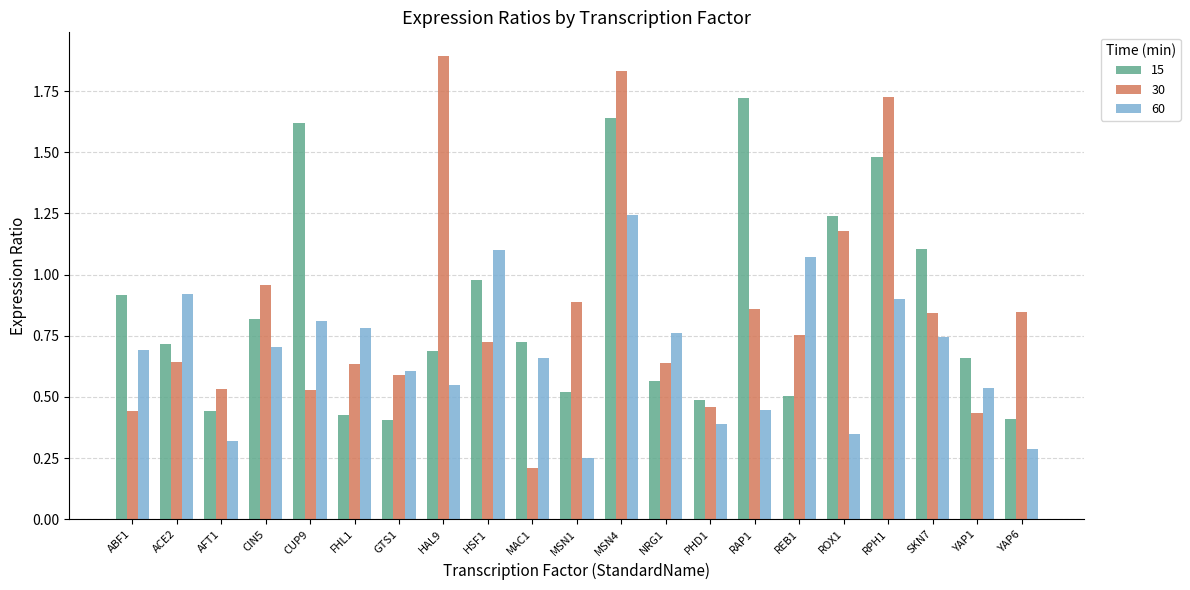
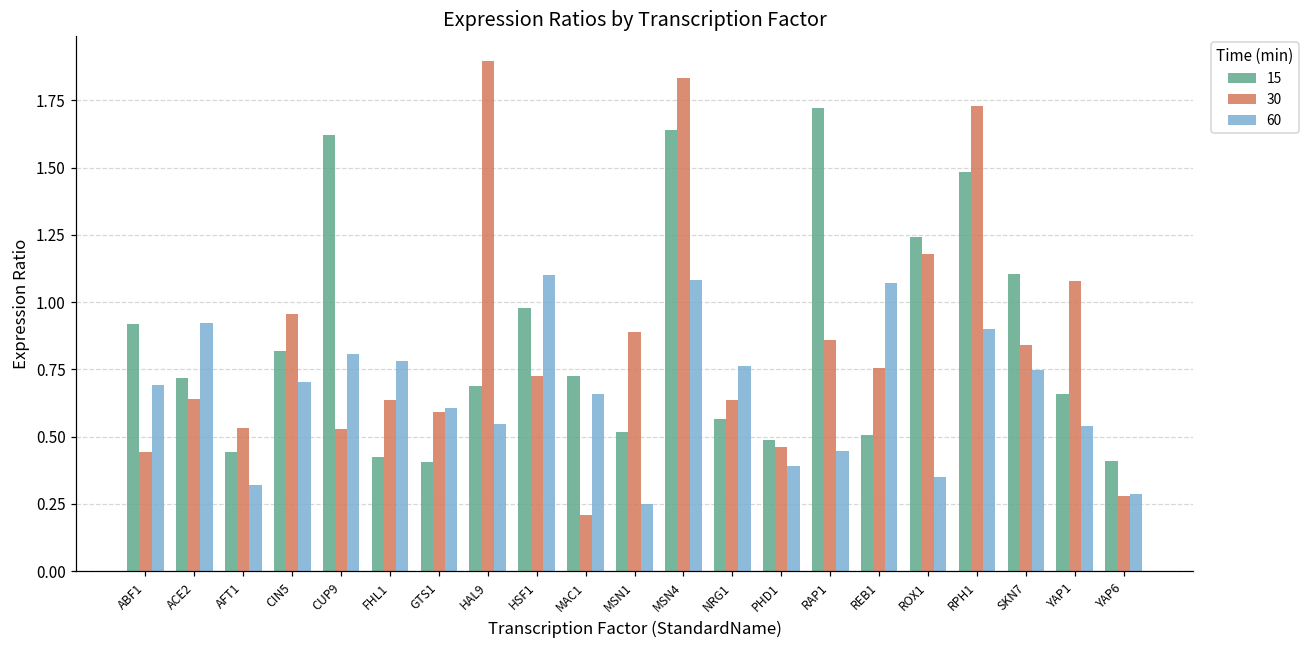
  {
    "15": {
      "ABF1": 0.92,
      "ACE2": 0.72,
      "AFT1": 0.44,
      "CIN5": 0.82,
      "CUP9": 1.62,
      "FHL1": 0.43,
      "GTS1": 0.40,
      "HAL9": 0.69,
      "HSF1": 0.98,
      "MAC1": 0.73,
      "MSN1": 0.52,
      "MSN4": 1.64,
      "NRG1": 0.56,
      "PHD1": 0.49,
      "RAP1": 1.72,
      "REB1": 0.50,
      "ROX1": 1.24,
      "RPH1": 1.48,
      "SKN7": 1.11,
      "YAP1": 0.66,
      "YAP6": 0.41
    },
    "30": {
      "ABF1": 0.44,
      "ACE2": 0.64,
      "AFT1": 0.53,
      "CIN5": 0.96,
      "CUP9": 0.53,
      "FHL1": 0.63,
      "GTS1": 0.59,
      "HAL9": 1.90,
      "HSF1": 0.72,
      "MAC1": 0.21,
      "MSN1": 0.89,
      "MSN4": 1.83,
      "NRG1": 0.64,
      "PHD1": 0.46,
      "RAP1": 0.86,
      "REB1": 0.75,
      "ROX1": 1.18,
      "RPH1": 1.73,
      "SKN7": 0.84,
-     "YAP1": 0.43,
-     "YAP6": 0.85
+     "YAP1": 1.08,
+     "YAP6": 0.28
    },
    "60": {
      "ABF1": 0.69,
      "ACE2": 0.92,
      "AFT1": 0.32,
      "CIN5": 0.70,
      "CUP9": 0.81,
      "FHL1": 0.78,
      "GTS1": 0.61,
      "HAL9": 0.55,
      "HSF1": 1.10,
      "MAC1": 0.66,
      "MSN1": 0.25,
-     "MSN4": 1.24,
+     "MSN4": 1.08,
      "NRG1": 0.76,
      "PHD1": 0.39,
      "RAP1": 0.45,
      "REB1": 1.07,
      "ROX1": 0.35,
      "RPH1": 0.90,
      "SKN7": 0.75,
      "YAP1": 0.54,
      "YAP6": 0.29
    }
  }
